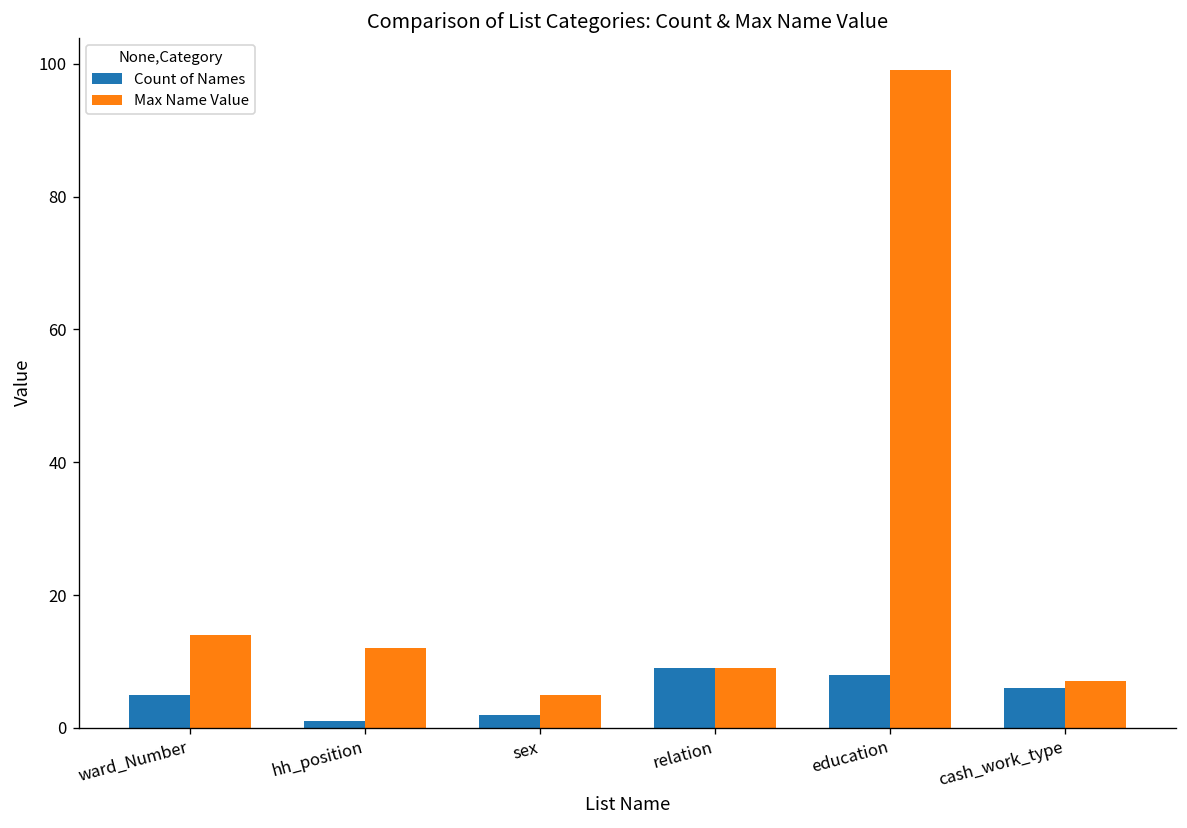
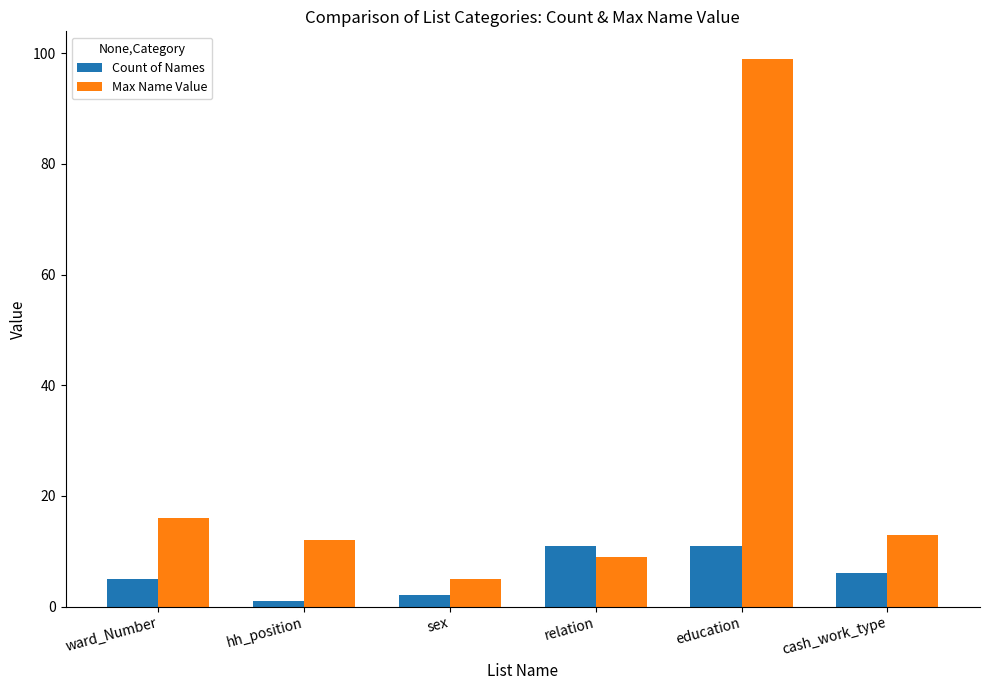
  {
    "Count of Names": {
      "ward_Number": 5,
      "hh_position": 1,
      "sex": 2,
-     "relation": 9,
-     "education": 8,
+     "relation": 11,
+     "education": 11,
      "cash_work_type": 6
    },
    "Max Name Value": {
-     "ward_Number": 14,
+     "ward_Number": 16,
      "hh_position": 12,
      "sex": 5,
      "relation": 9,
      "education": 99,
-     "cash_work_type": 7
+     "cash_work_type": 13
    }
  }
